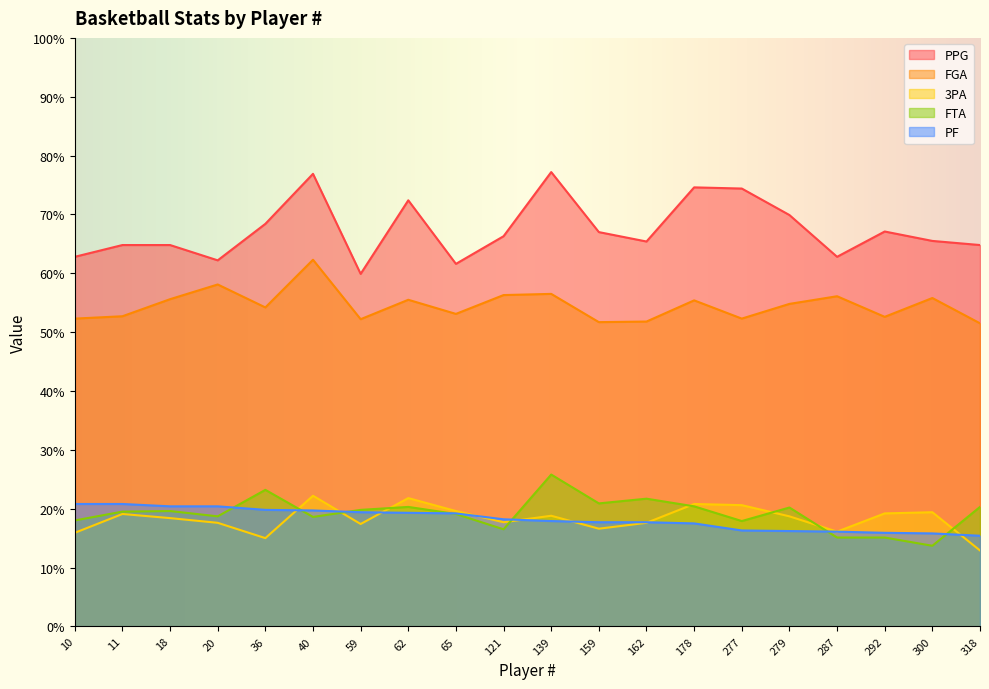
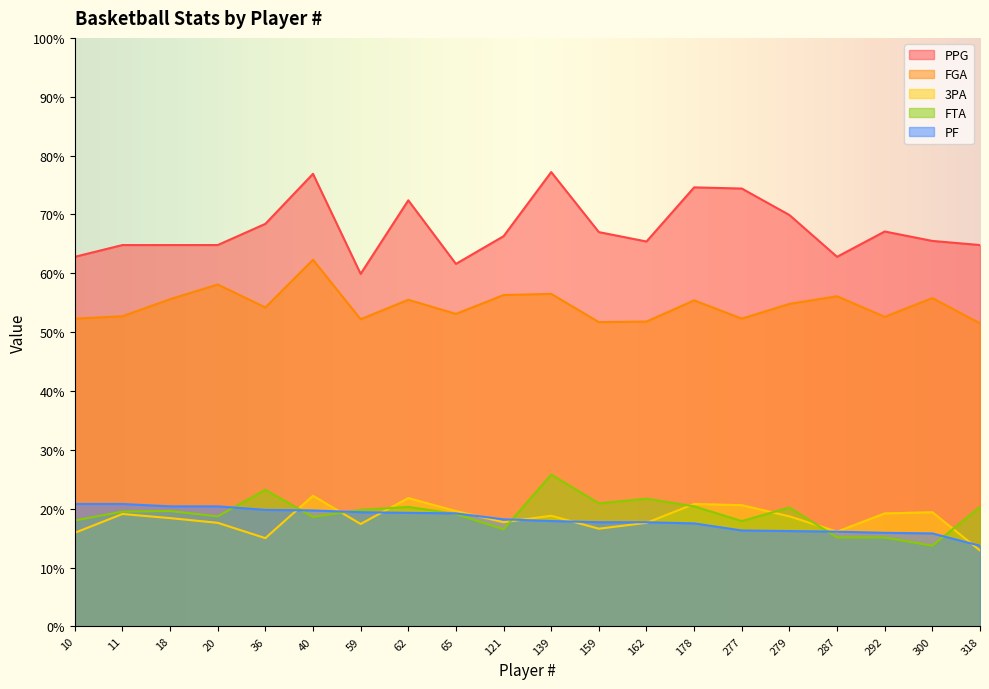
  {
    "PPG": {
      "10": "63%",
      "11": "65%",
      "18": "65%",
-     "20": "62%",
+     "20": "65%",
      "36": "68%",
      "40": "77%",
      "59": "60%",
      "62": "72%",
      "65": "62%",
      "121": "66%",
      "139": "77%",
      "159": "67%",
      "162": "65%",
      "178": "75%",
      "277": "74%",
      "279": "70%",
      "287": "63%",
      "292": "67%",
      "300": "66%",
      "318": "65%"
    },
    "FTA": {
      "10": "18%",
      "18": "20%",
      "20": "19%",
      "36": "23%",
      "40": "19%",
      "62": "20%",
      "121": "17%",
      "139": "26%",
      "159": "21%",
      "162": "22%",
      "277": "18%",
      "279": "20%",
      "287": "15%",
      "292": "15%",
      "300": "14%",
      "318": "20%"
    },
    "PF": {
      "10": "21%",
      "11": "21%",
      "18": "20%",
      "20": "20%",
      "36": "20%",
      "40": "20%",
      "62": "19%",
      "121": "18%",
      "139": "18%",
      "159": "18%",
      "178": "18%",
      "277": "16%",
      "279": "16%",
      "292": "16%",
      "300": "16%",
-     "318": "15%"
+     "318": "14%"
    }
  }
